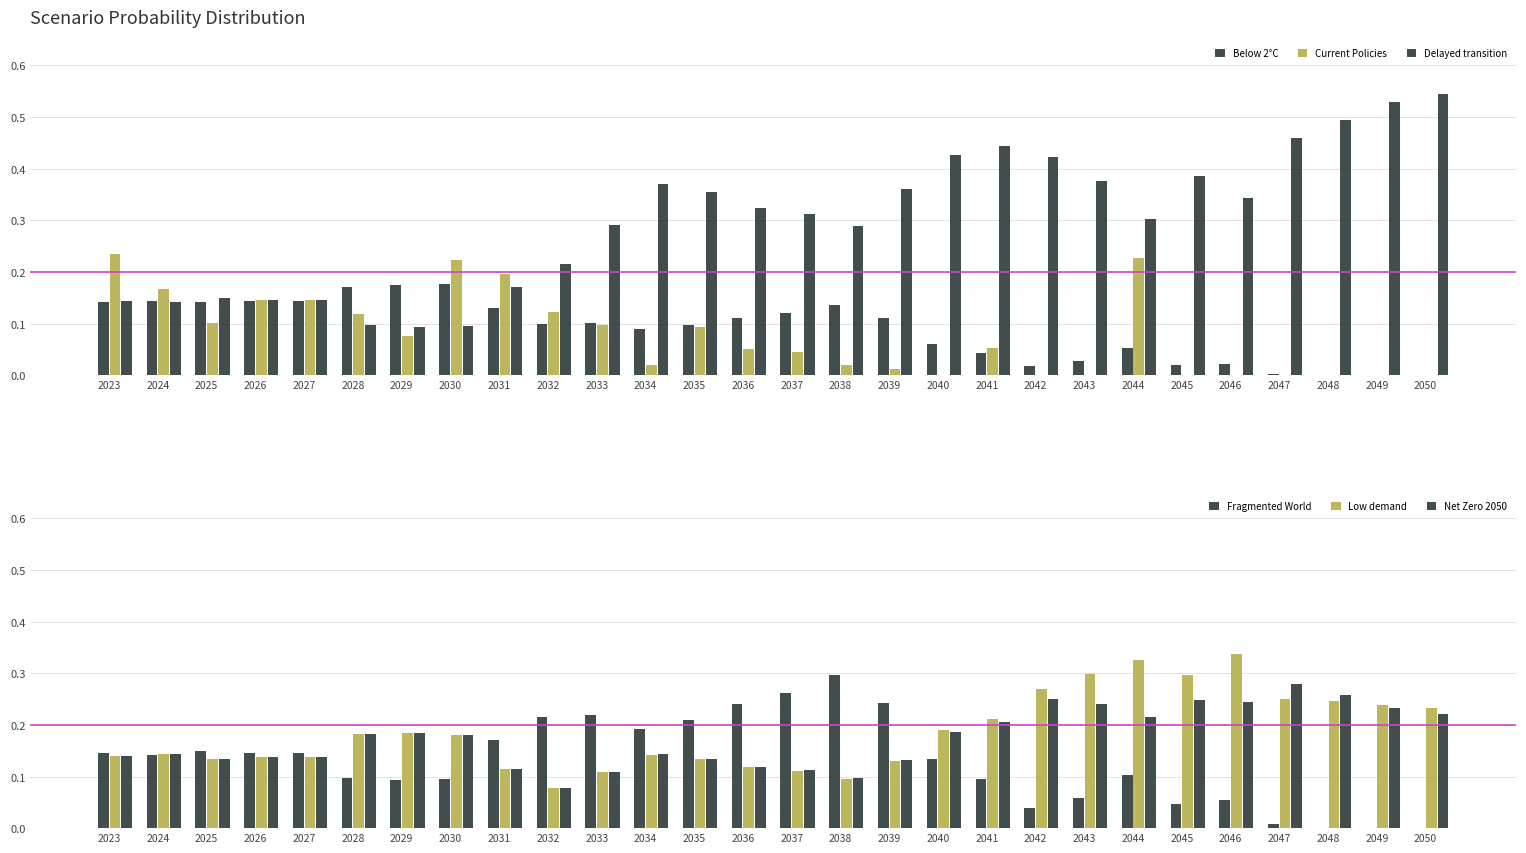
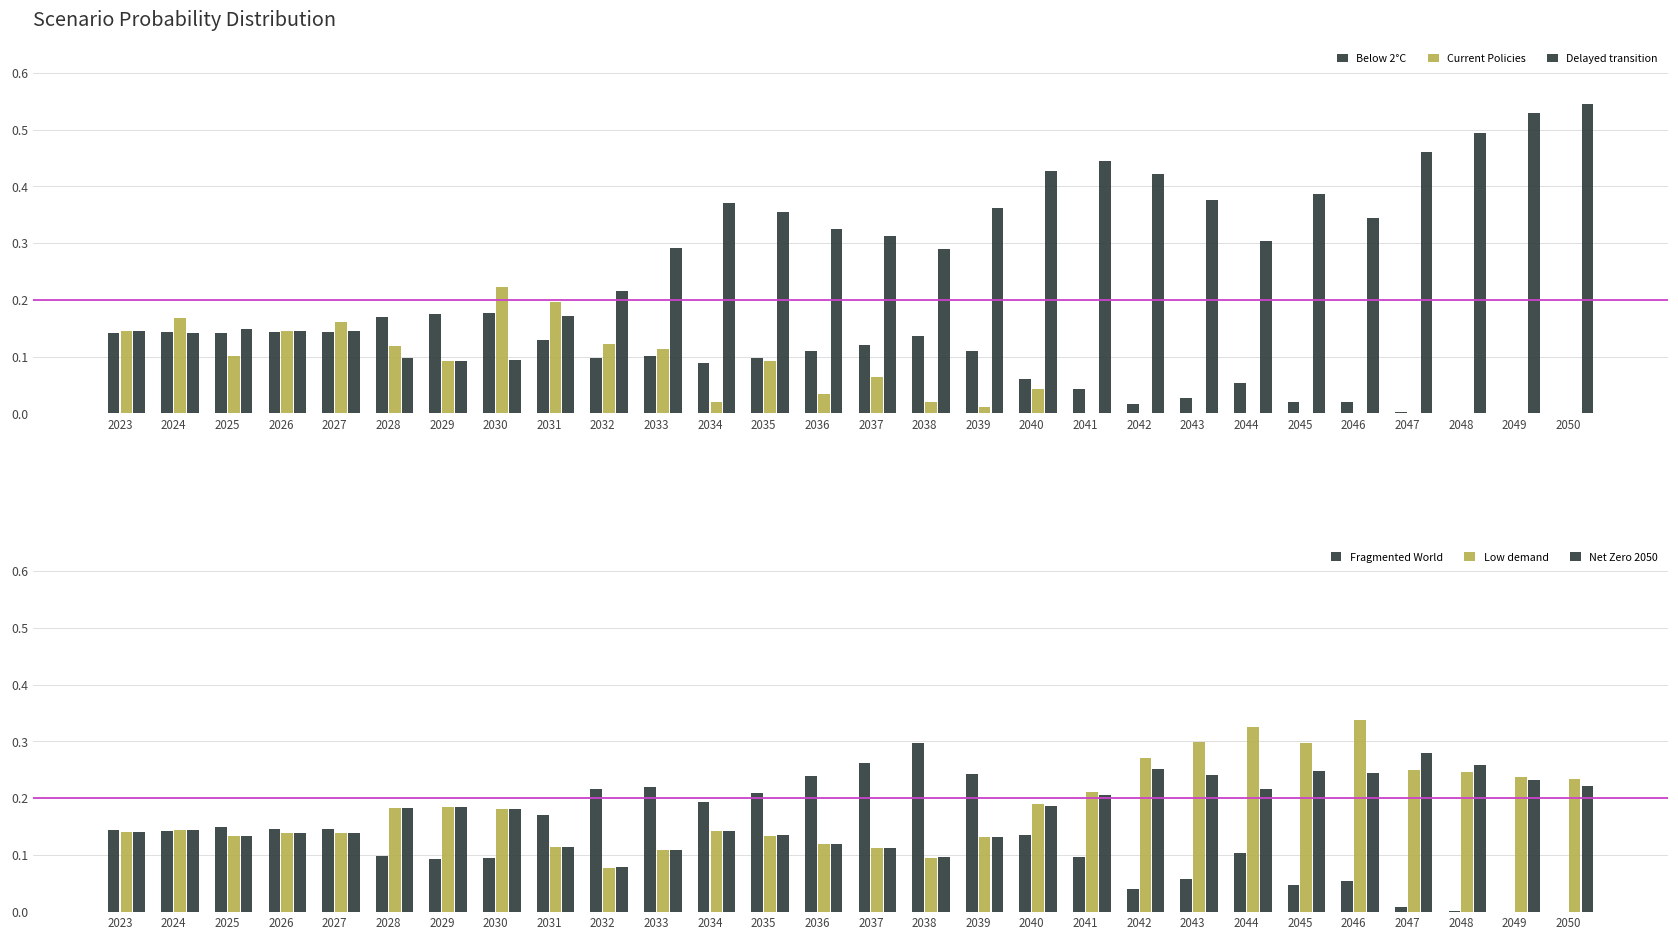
  {
    "Scenario Probability Distribution": {
      "Current Policies": {
-       "2023": 0.24,
+       "2023": 0.14,
        "2024": 0.17,
        "2025": 0.10,
        "2026": 0.15,
-       "2027": 0.15,
+       "2027": 0.16,
        "2028": 0.12,
-       "2029": 0.08,
+       "2029": 0.09,
        "2030": 0.22,
        "2031": 0.20,
        "2032": 0.12,
-       "2033": 0.10,
+       "2033": 0.11,
        "2034": 0.02,
        "2035": 0.09,
-       "2036": 0.05,
-       "2037": 0.04,
+       "2036": 0.03,
+       "2037": 0.06,
        "2038": 0.02,
        "2039": 0.01,
-       "2040": 0.00,
-       "2041": 0.05,
-       "2044": 0.23
+       "2040": 0.04,
+       "2041": 0.00,
+       "2044": 0.00
      }
    }
  }
